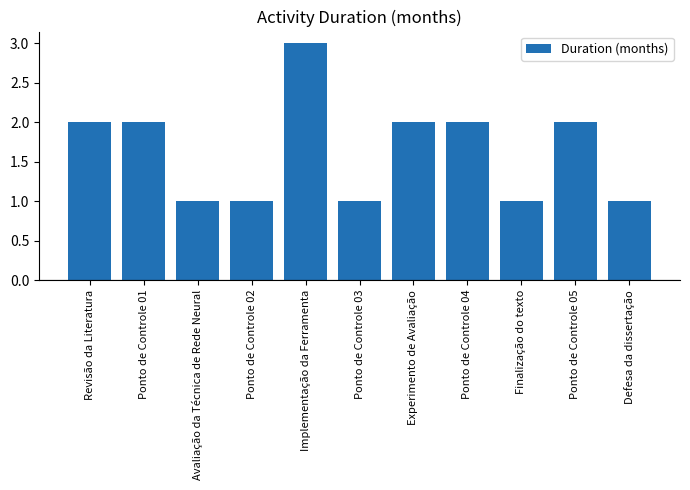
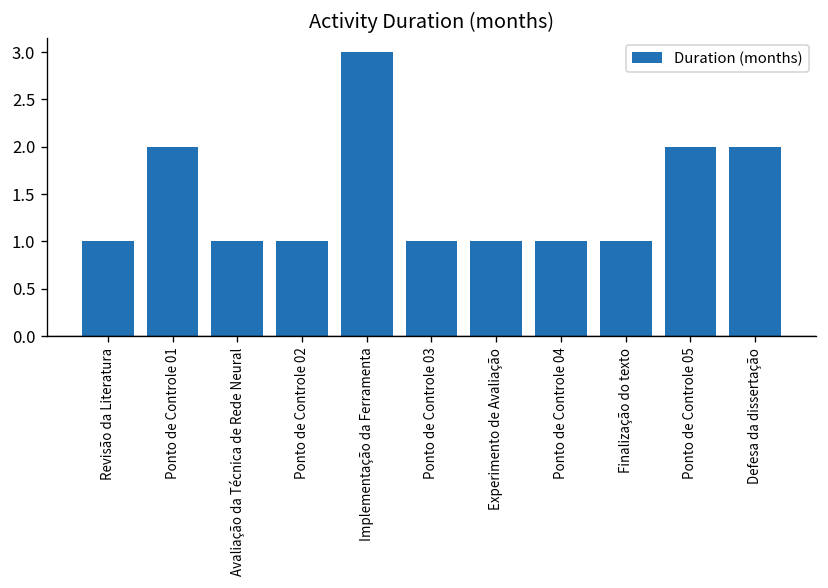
  {
-   "Revisão da Literatura": 2,
+   "Revisão da Literatura": 1,
    "Ponto de Controle 01": 2,
    "Avaliação da Técnica de Rede Neural": 1,
    "Ponto de Controle 02": 1,
    "Implementação da Ferramenta": 3,
    "Ponto de Controle 03": 1,
-   "Experimento de Avaliação": 2,
-   "Ponto de Controle 04": 2,
+   "Experimento de Avaliação": 1,
+   "Ponto de Controle 04": 1,
    "Finalização do texto": 1,
    "Ponto de Controle 05": 2,
-   "Defesa da dissertação": 1
+   "Defesa da dissertação": 2
  }
